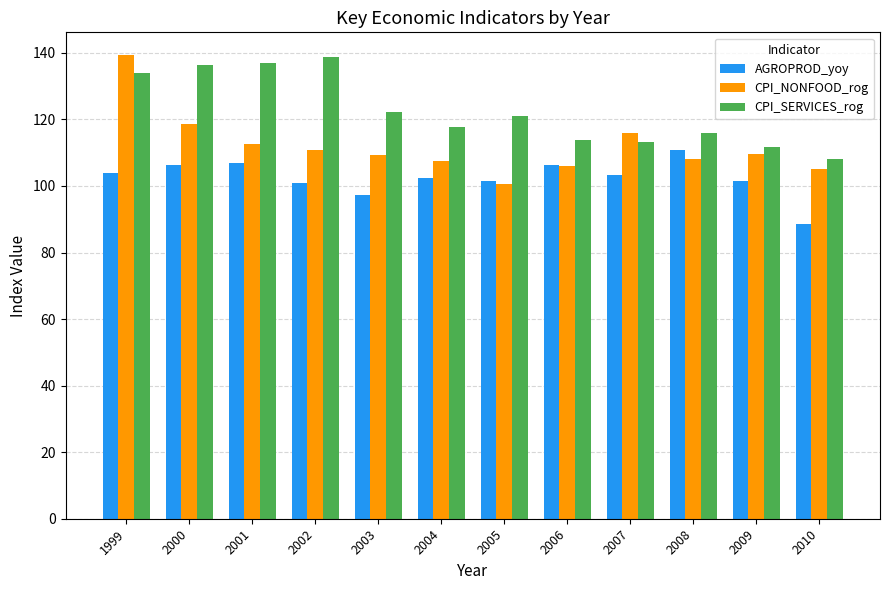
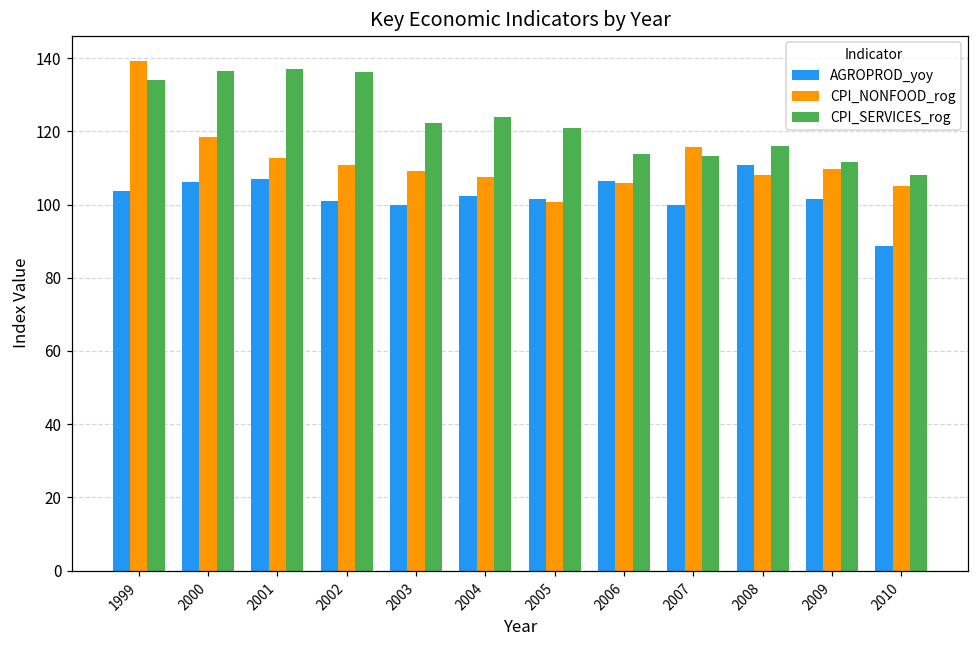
  {
    "AGROPROD_yoy": {
      "1999": 104,
      "2000": 106,
      "2001": 107,
      "2002": 101,
-     "2003": 97,
+     "2003": 100,
      "2004": 102,
      "2005": 102,
      "2006": 106,
-     "2007": 103,
+     "2007": 100,
      "2008": 111,
      "2009": 101,
      "2010": 89
    },
    "CPI_NONFOOD_rog": {
      "1999": 139,
      "2000": 119,
      "2001": 113,
      "2002": 111,
      "2003": 109,
      "2004": 107,
      "2005": 101,
      "2006": 106,
      "2007": 116,
      "2008": 108,
      "2009": 110,
      "2010": 105
    },
    "CPI_SERVICES_rog": {
      "1999": 134,
      "2000": 136,
      "2001": 137,
-     "2002": 139,
+     "2002": 136,
      "2003": 122,
-     "2004": 118,
+     "2004": 124,
      "2005": 121,
      "2006": 114,
      "2007": 113,
      "2008": 116,
      "2009": 112,
      "2010": 108
    }
  }
